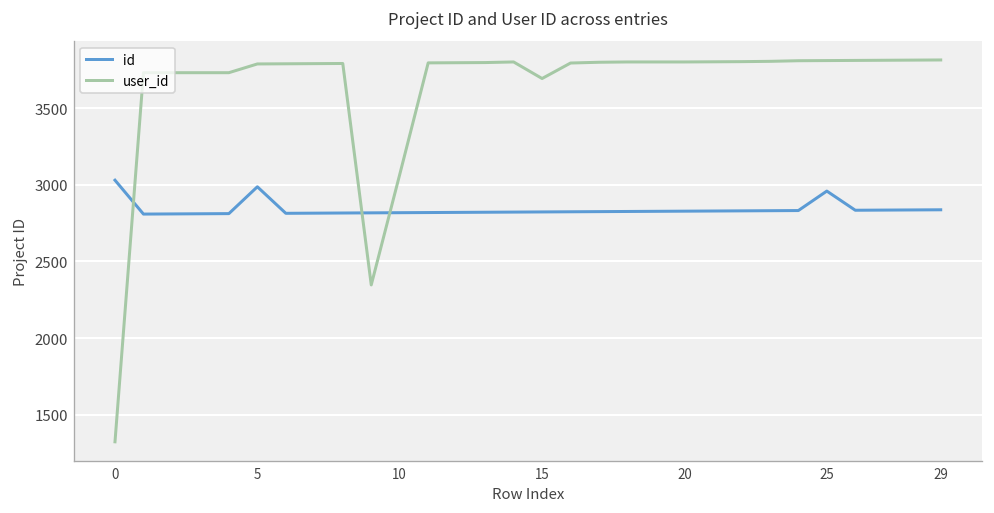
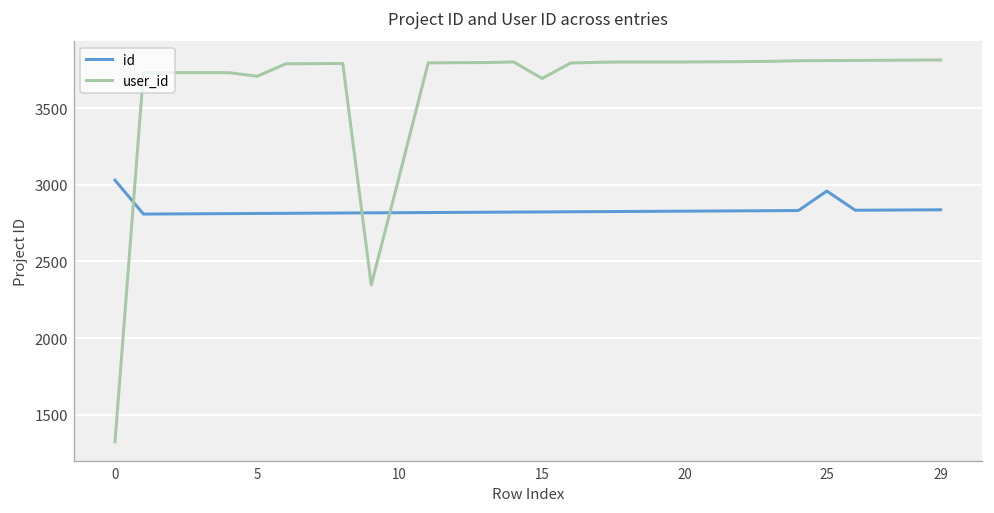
  {
    "id": {
      "0": 3030,
-     "5": 2990,
+     "5": 2810,
      "10": 2820,
      "15": 2820,
      "20": 2830,
      "25": 2960,
      "29": 2840
    },
    "user_id": {
      "0": 1320,
-     "5": 3790,
+     "5": 3710,
      "10": 3070,
      "15": 3690,
      "20": 3800,
      "25": 3810,
      "29": 3810
    }
  }
